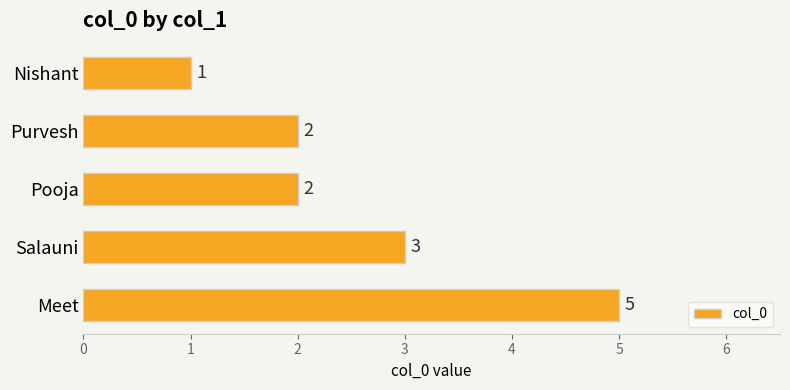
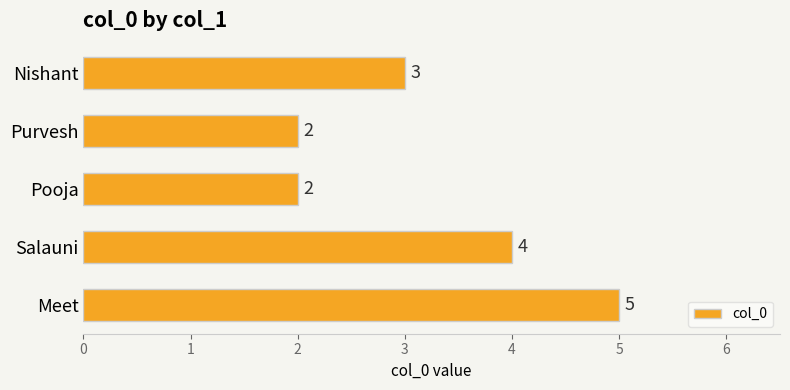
  {
-   "Nishant": 1,
+   "Nishant": 3,
    "Purvesh": 2,
    "Pooja": 2,
-   "Salauni": 3,
+   "Salauni": 4,
    "Meet": 5
  }
